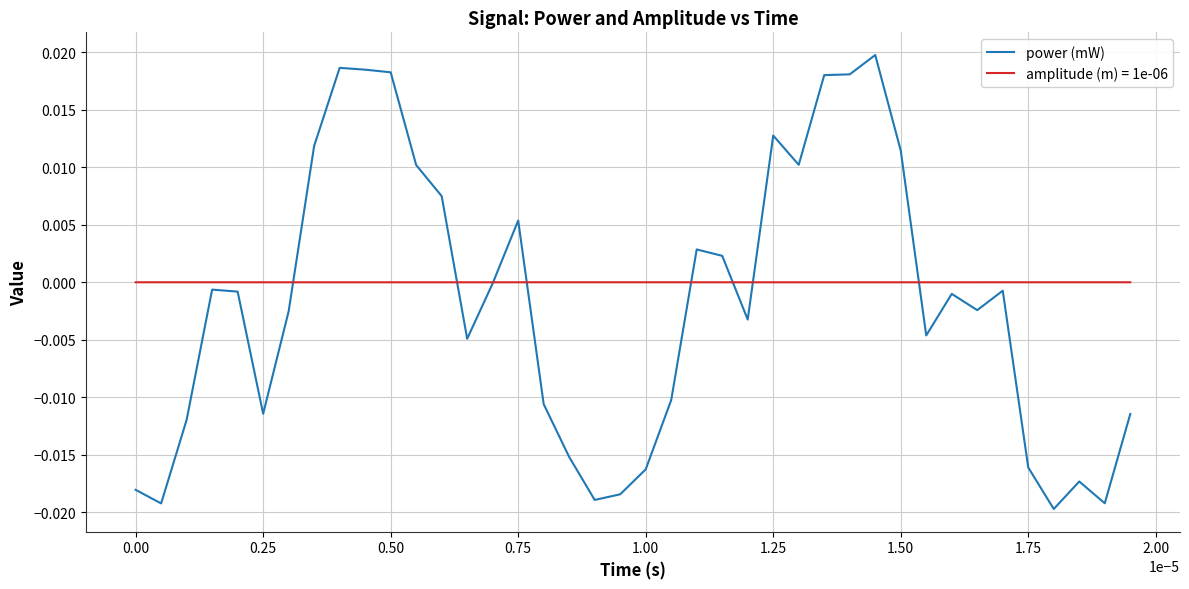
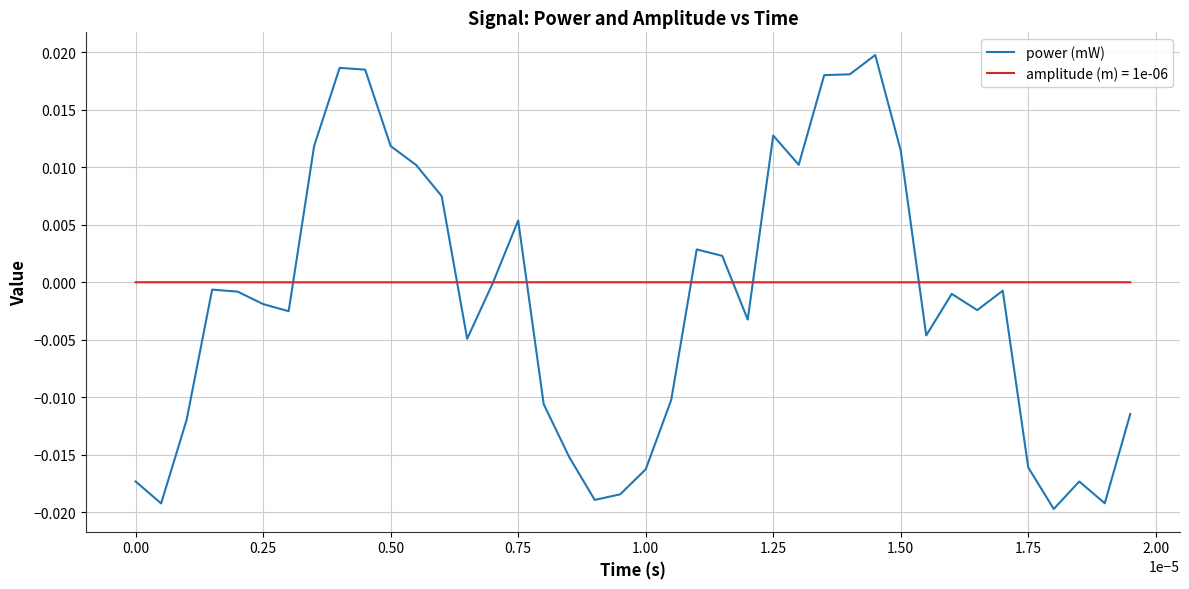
  {
    "power (mW)": {
-     "0.00": -0.0180,
-     "0.25": -0.0114,
-     "0.50": 0.0183,
+     "0.00": -0.0173,
+     "0.25": -0.0019,
+     "0.50": 0.0118,
      "0.75": 0.0054,
      "1.00": -0.0163,
      "1.25": 0.0128,
      "1.50": 0.0115,
      "1.75": -0.0161
    },
    "amplitude (m) = 1e-06": {
      "0.00": 0.0000,
      "0.25": 0.0000,
      "0.50": 0.0000,
      "0.75": 0.0000,
      "1.00": 0.0000,
      "1.25": 0.0000,
      "1.50": 0.0000,
      "1.75": 0.0000
    }
  }
